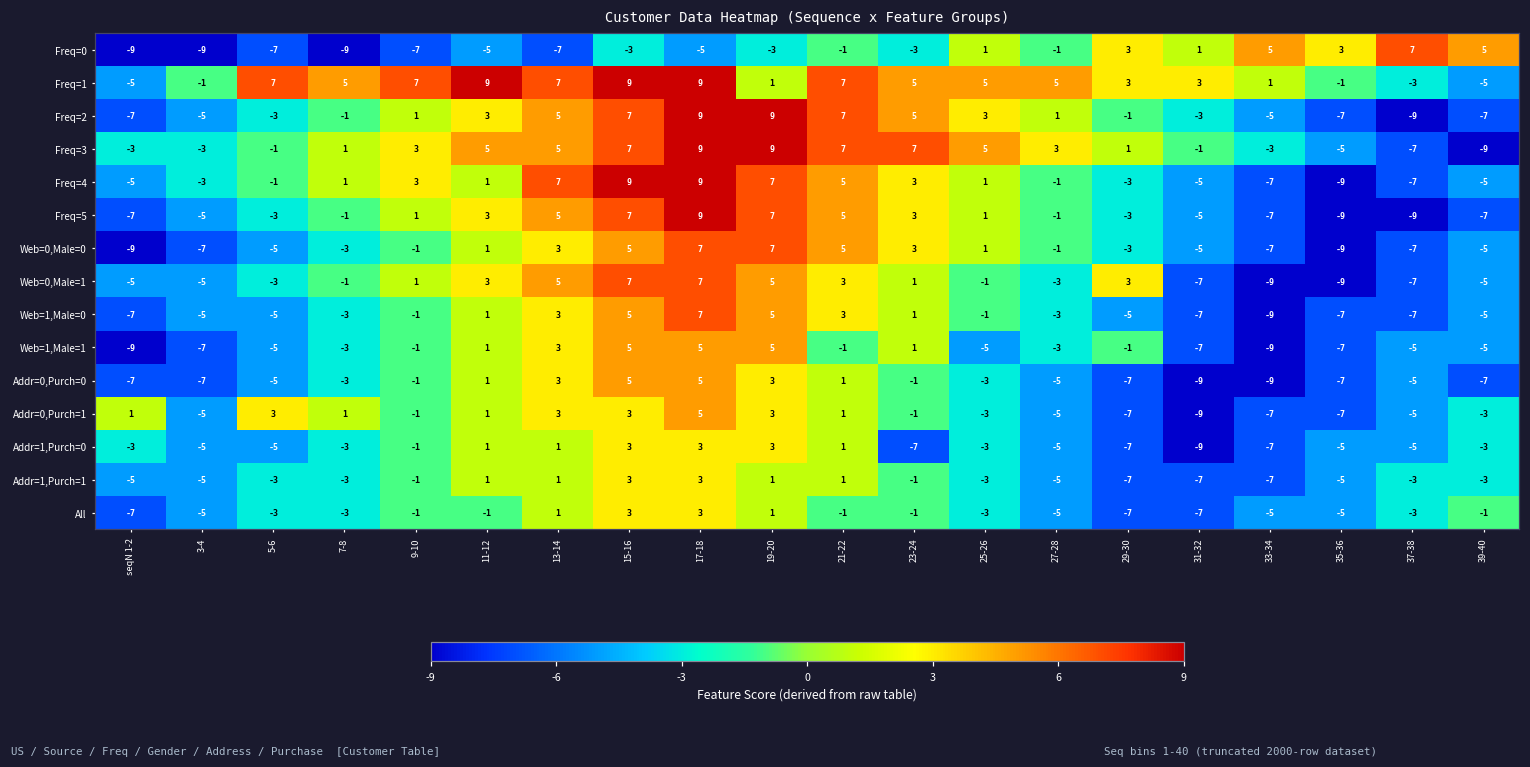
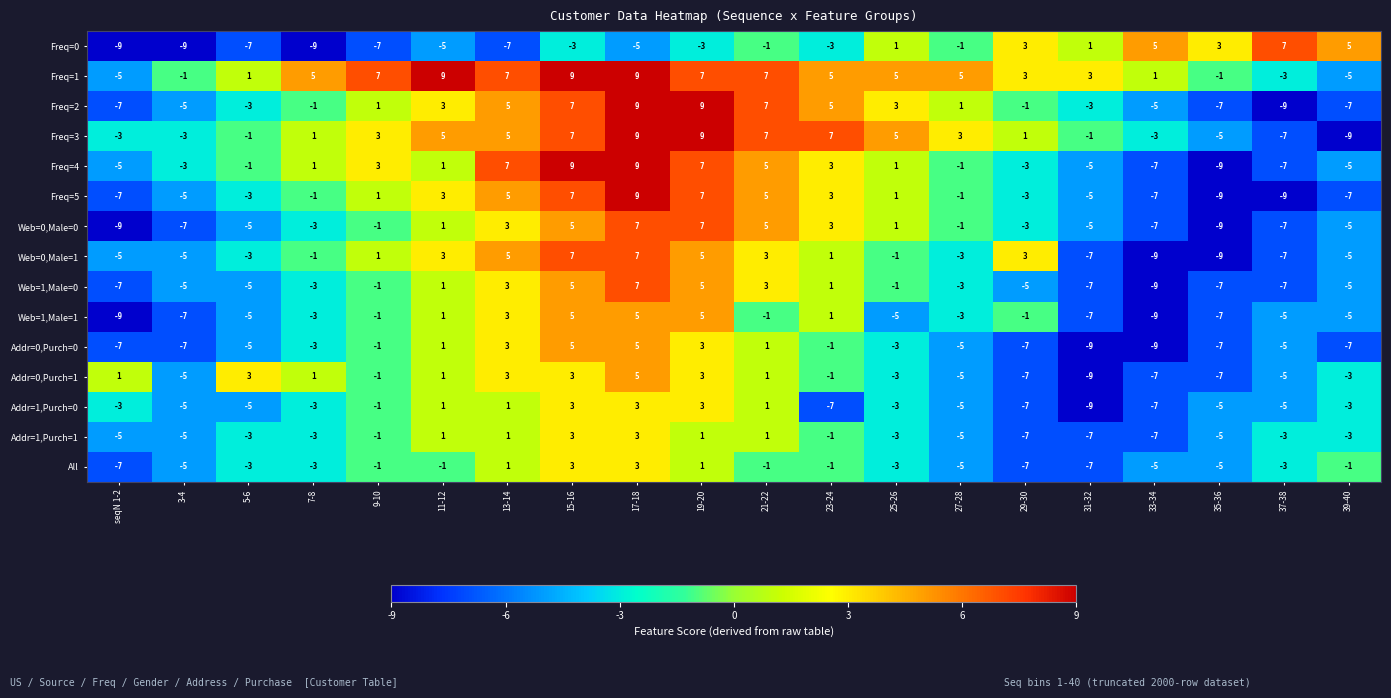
  {
    "Freq=1": {
      "seqN 1-2": -5,
      "3-4": -1,
-     "5-6": 7,
+     "5-6": 1,
      "7-8": 5,
      "9-10": 7,
      "11-12": 9,
      "13-14": 7,
      "15-16": 9,
      "17-18": 9,
-     "19-20": 1,
+     "19-20": 7,
      "21-22": 7,
      "23-24": 5,
      "25-26": 5,
      "27-28": 5,
      "29-30": 3,
      "31-32": 3,
      "33-34": 1,
      "35-36": -1,
      "37-38": -3,
      "39-40": -5
    }
  }
